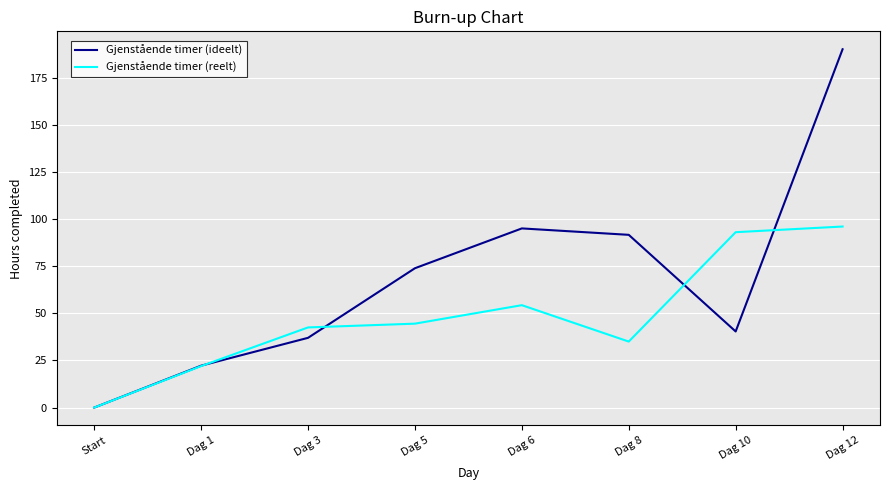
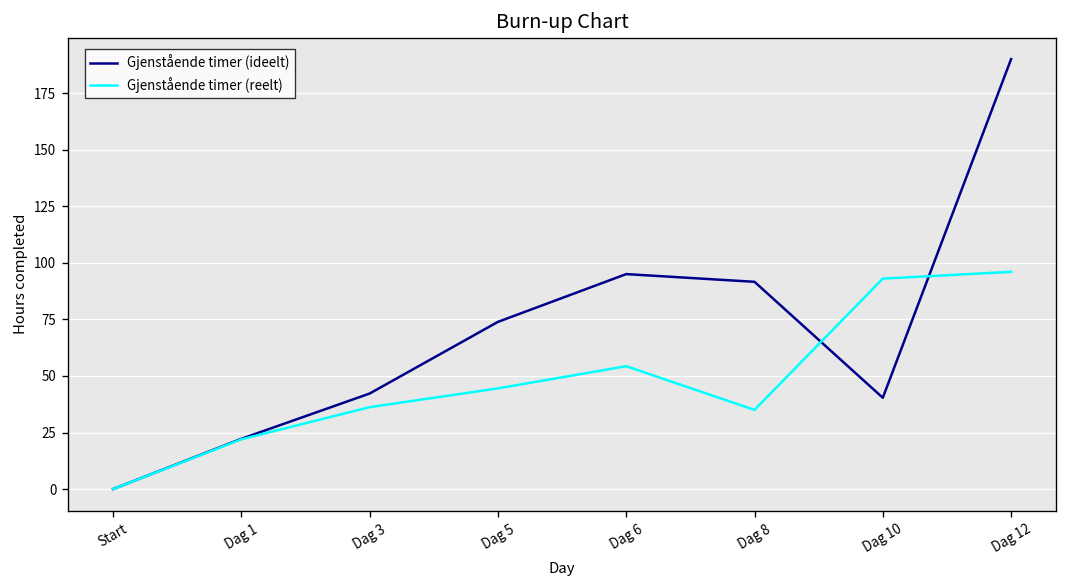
  {
    "Gjenstående timer (ideelt)": {
-     "Dag 3": 37,
+     "Dag 3": 42,
      "Dag 5": 74,
      "Dag 6": 95,
      "Dag 8": 92,
      "Dag 10": 40,
      "Dag 12": 190
    },
    "Gjenstående timer (reelt)": {
-     "Dag 3": 43,
+     "Dag 3": 36,
      "Dag 5": 45,
      "Dag 6": 54,
      "Dag 8": 35,
      "Dag 10": 93,
      "Dag 12": 96
    }
  }
